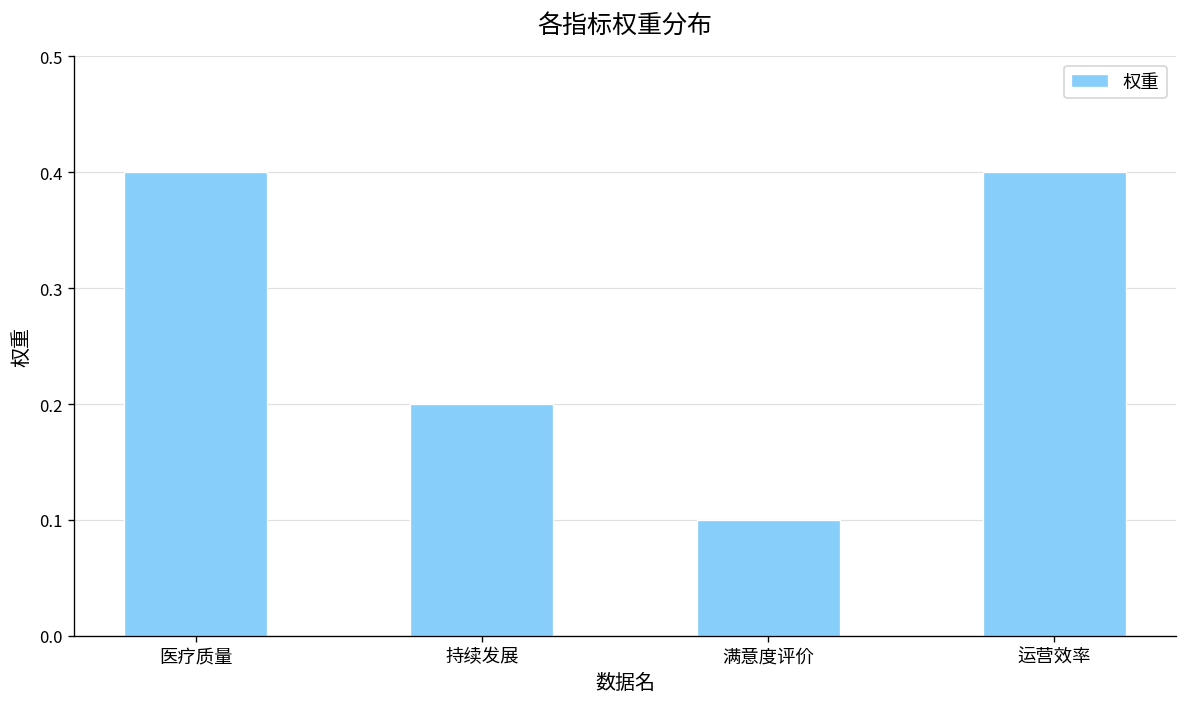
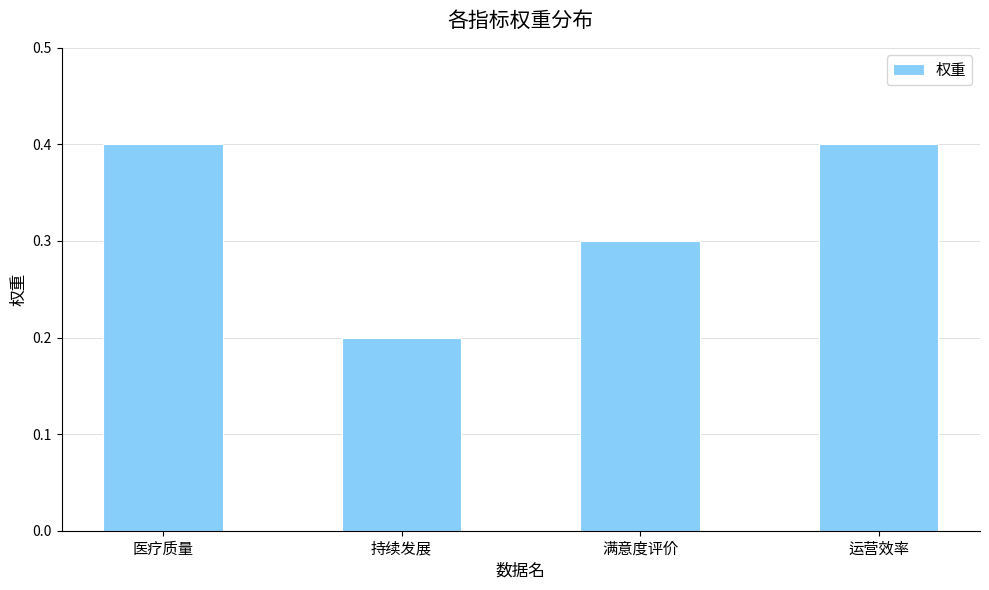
  {
    "医疗质量": 0.4,
    "持续发展": 0.2,
-   "满意度评价": 0.1,
+   "满意度评价": 0.3,
    "运营效率": 0.4
  }
